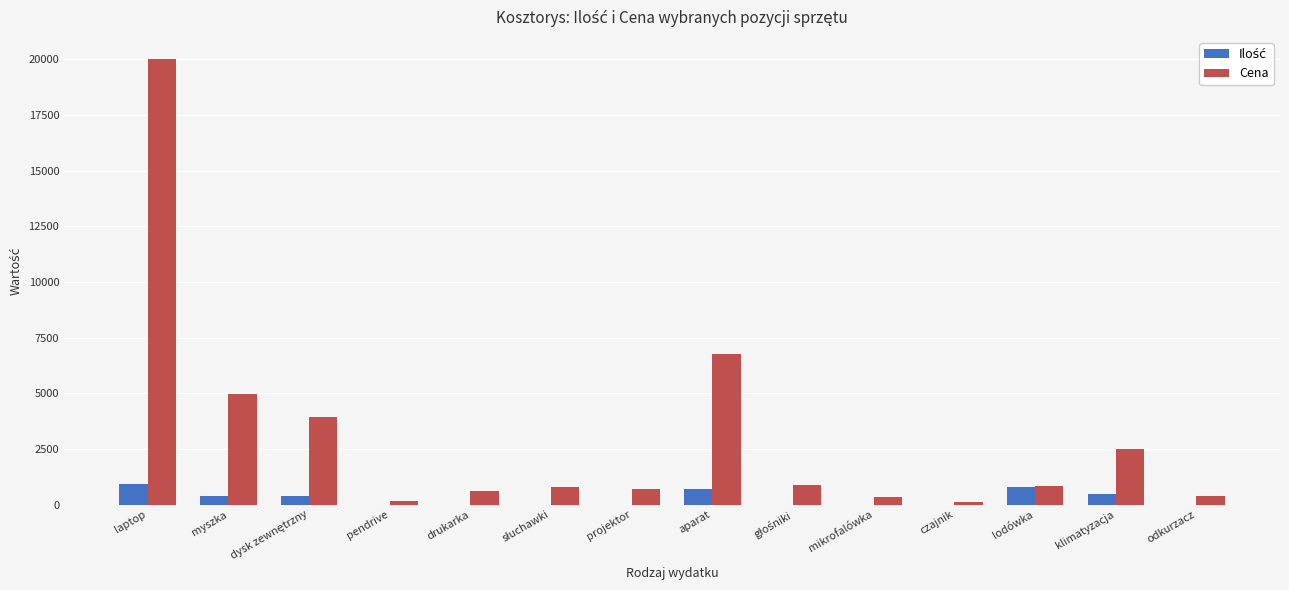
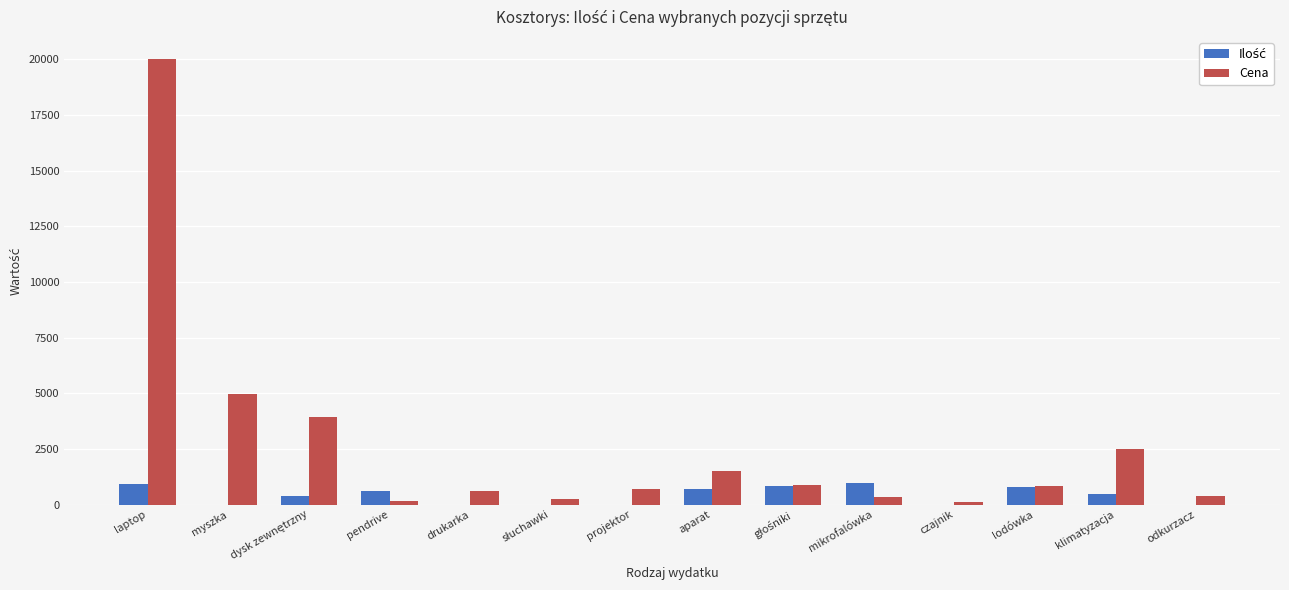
  {
    "Ilość": {
      "laptop": 900,
-     "myszka": 400,
+     "myszka": 0,
      "dysk zewnętrzny": 400,
-     "pendrive": 0,
+     "pendrive": 600,
      "aparat": 700,
-     "głośniki": 0,
-     "mikrofalówka": 0,
+     "głośniki": 800,
+     "mikrofalówka": 900,
      "lodówka": 800,
      "klimatyzacja": 500
    },
    "Cena": {
      "laptop": 20000,
      "myszka": 4900,
      "dysk zewnętrzny": 4000,
      "pendrive": 200,
      "drukarka": 600,
-     "słuchawki": 800,
+     "słuchawki": 300,
      "projektor": 700,
-     "aparat": 6800,
+     "aparat": 1500,
      "głośniki": 900,
      "mikrofalówka": 400,
      "lodówka": 800,
      "klimatyzacja": 2500,
      "odkurzacz": 400
    }
  }
